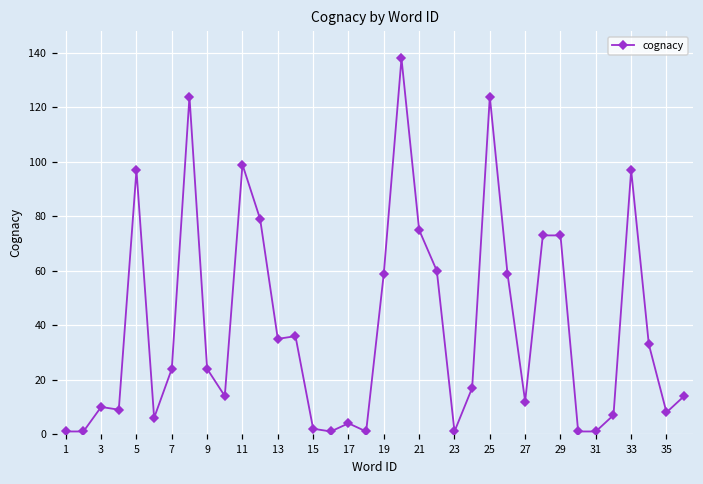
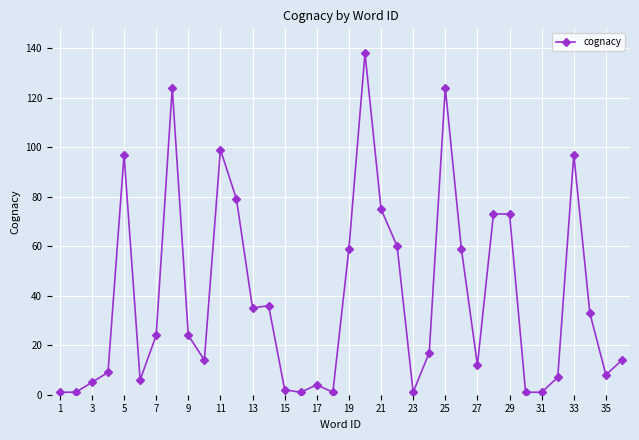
  {
    "1": 1,
-   "3": 10,
+   "3": 5,
    "5": 97,
    "7": 24,
    "9": 24,
    "11": 99,
    "13": 35,
    "15": 2,
    "17": 4,
    "19": 59,
    "21": 75,
    "23": 1,
    "25": 124,
    "27": 12,
    "29": 73,
    "31": 1,
    "33": 97,
    "35": 8
  }
